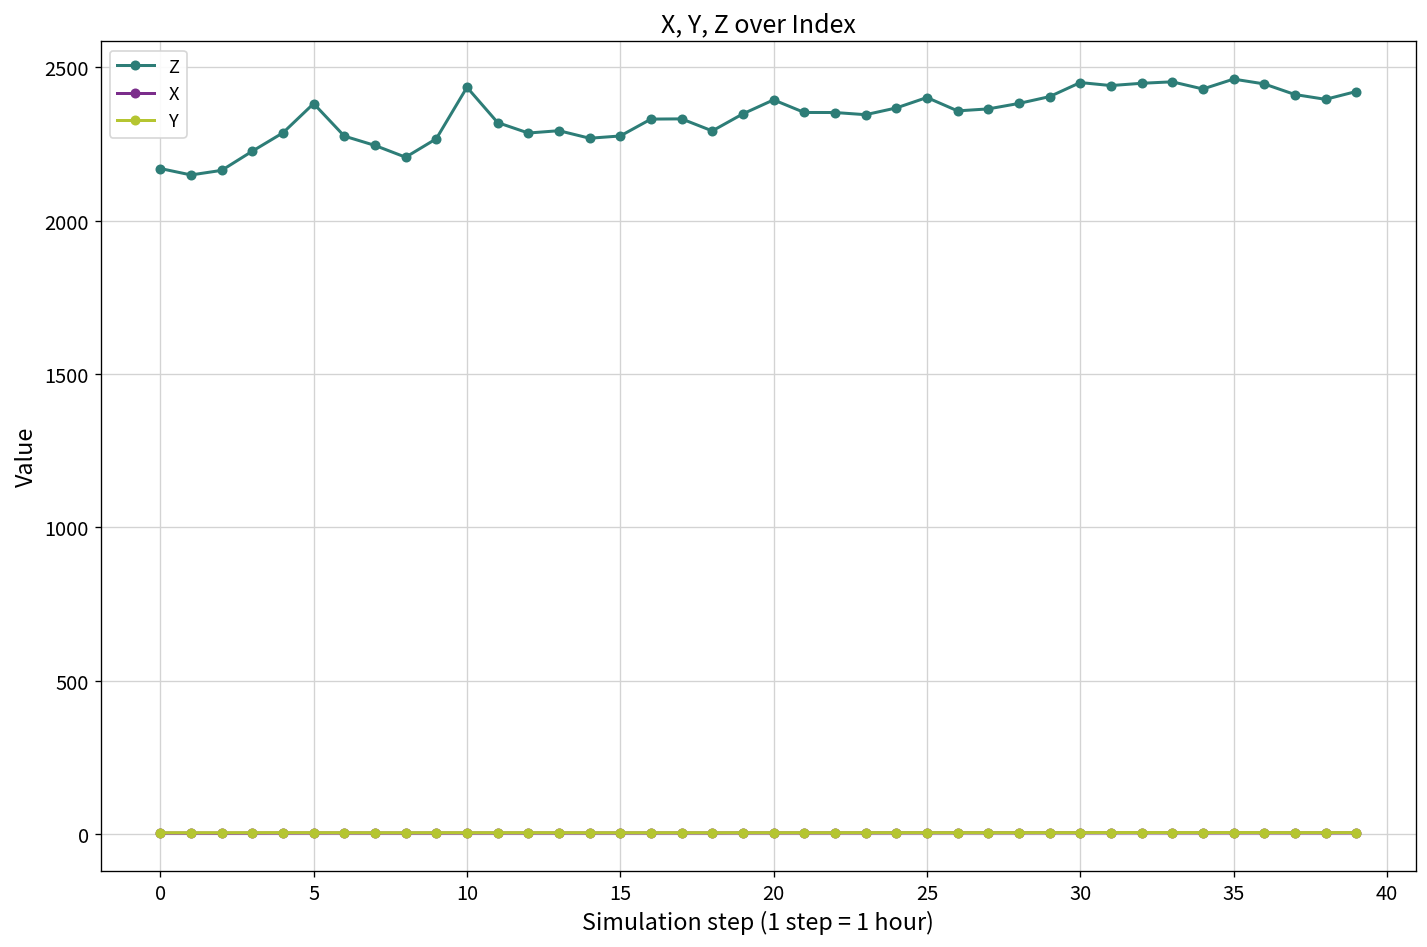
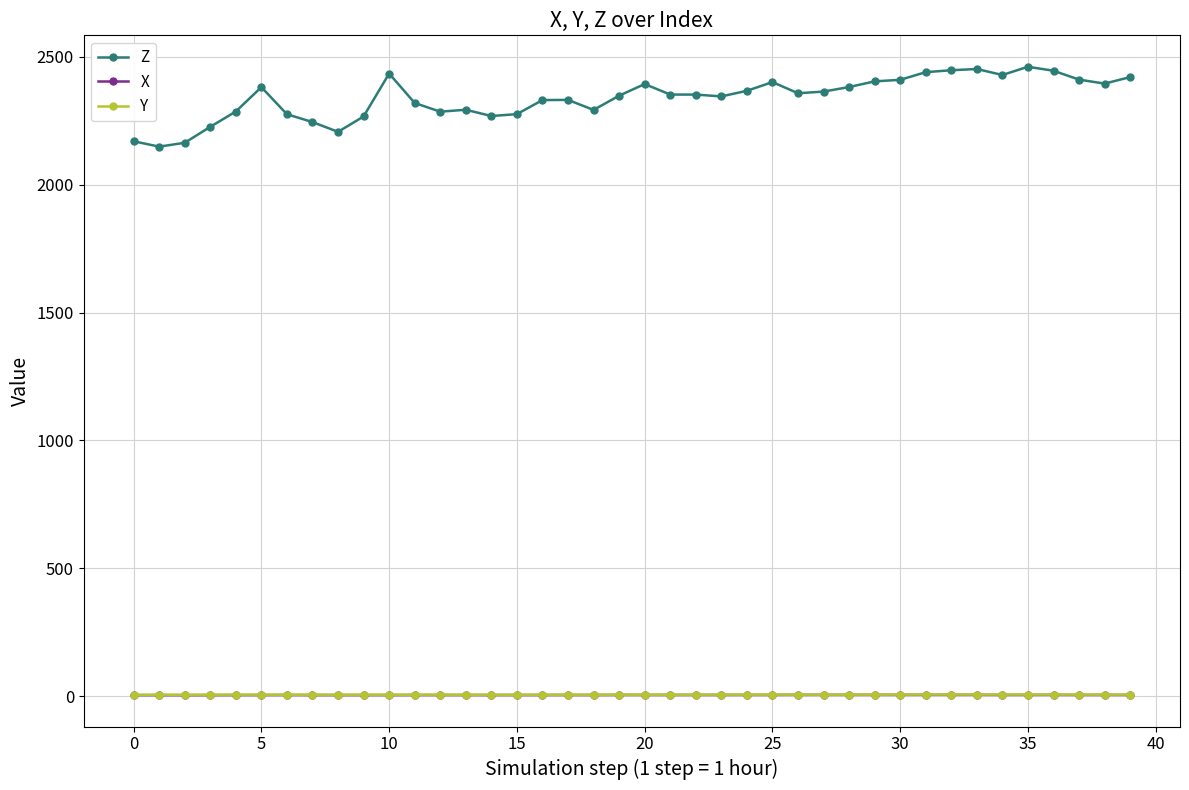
  {
    "Z": {
      "0": 2170,
      "5": 2380,
      "10": 2430,
      "15": 2280,
      "20": 2390,
      "25": 2400,
-     "30": 2450,
+     "30": 2410,
      "35": 2460
    },
    "Y": {
      "25": 10,
      "30": 10,
      "35": 10
    }
  }
